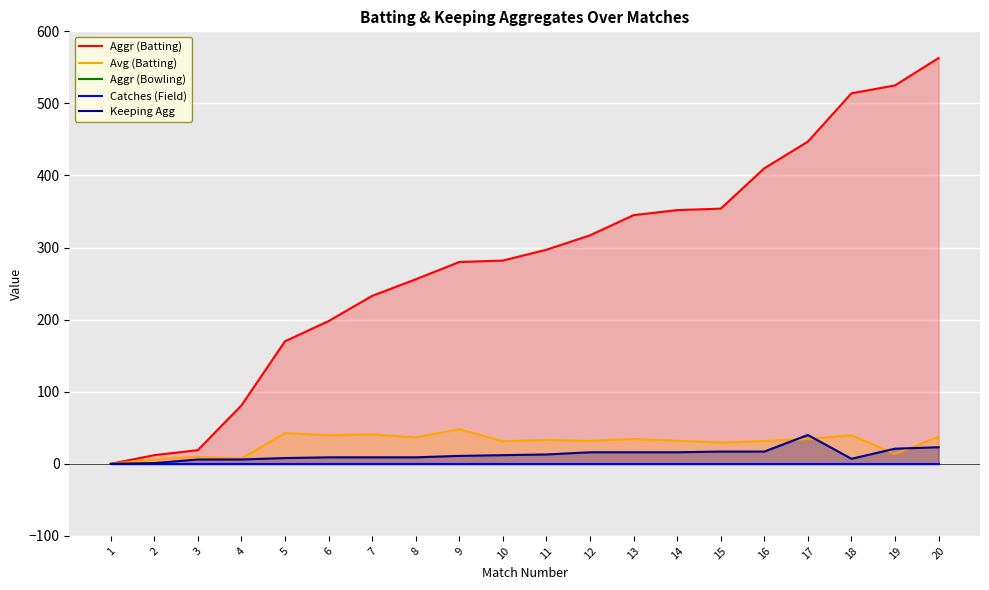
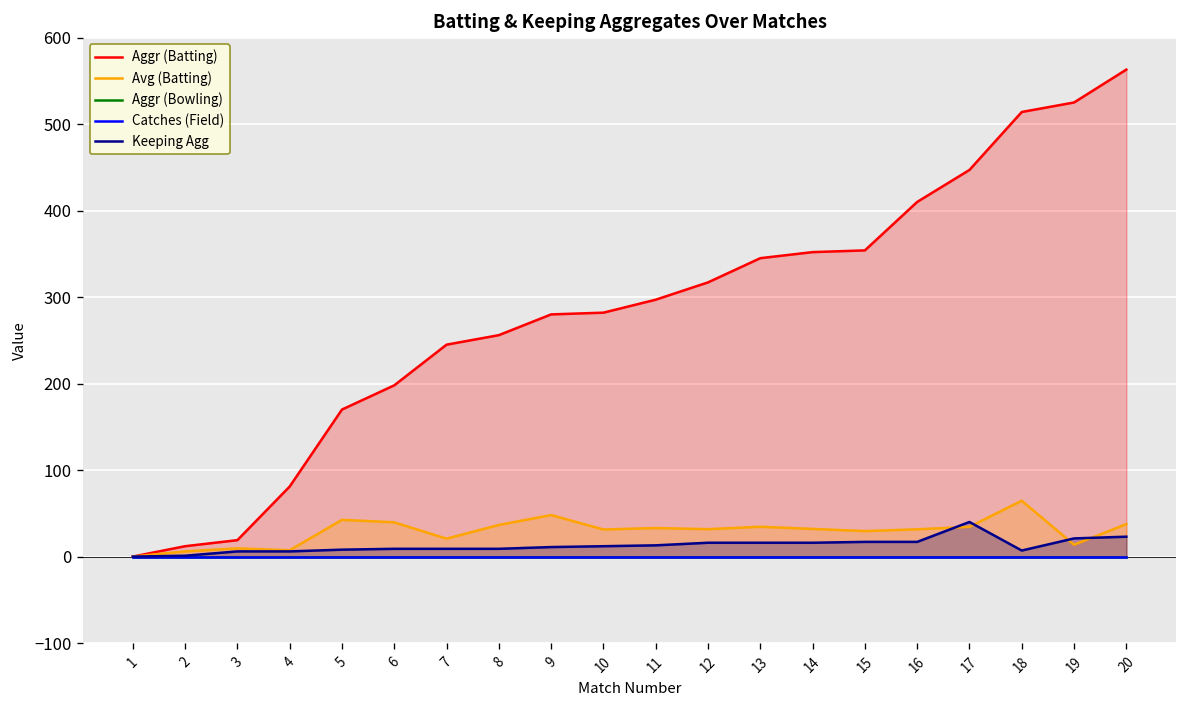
  {
    "Aggr (Batting)": {
      "2": 10,
      "3": 20,
      "4": 80,
      "5": 170,
      "6": 200,
-     "7": 230,
+     "7": 250,
      "8": 260,
      "9": 280,
      "10": 280,
      "11": 300,
      "12": 320,
      "13": 350,
      "14": 350,
      "15": 350,
      "16": 410,
      "17": 450,
      "18": 510,
      "19": 530,
      "20": 560
    },
    "Avg (Batting)": {
      "2": 10,
      "5": 40,
      "6": 40,
-     "7": 40,
+     "7": 20,
      "8": 40,
      "9": 50,
      "10": 30,
      "11": 30,
      "12": 30,
      "13": 30,
      "14": 30,
      "15": 30,
      "16": 30,
      "17": 30,
-     "18": 40,
+     "18": 60,
      "19": 10,
      "20": 40
    },
    "Catches (Field)": {
      "3": 0,
      "4": 0,
      "5": 0,
      "6": 0,
      "7": 0,
      "8": 0,
      "9": 0,
      "10": 0,
      "11": 0,
      "12": 0,
      "13": 0,
      "14": 0,
      "15": 0,
      "16": 0,
      "17": 0,
      "18": 0,
      "19": 0,
      "20": 0
    },
    "Keeping Agg": {
      "5": 10,
      "6": 10,
      "7": 10,
      "8": 10,
      "9": 10,
      "10": 10,
      "11": 10,
      "12": 20,
      "13": 20,
      "14": 20,
      "15": 20,
      "16": 20,
      "17": 40,
      "18": 10,
      "19": 20,
      "20": 20
    }
  }
